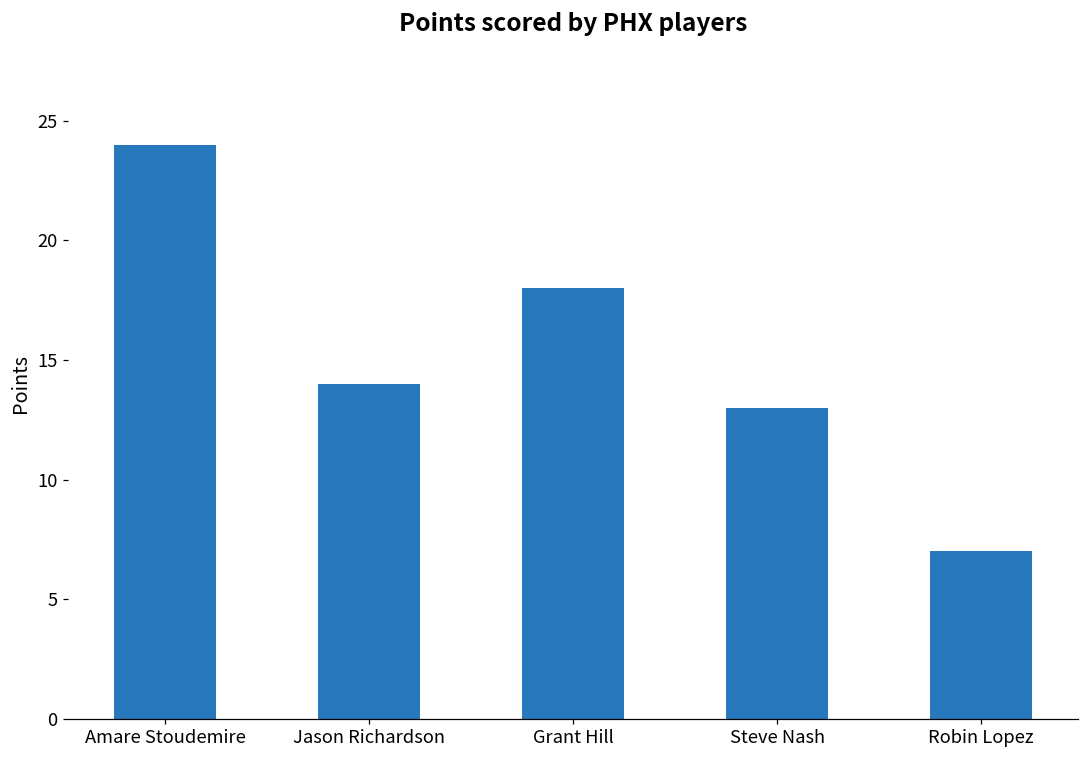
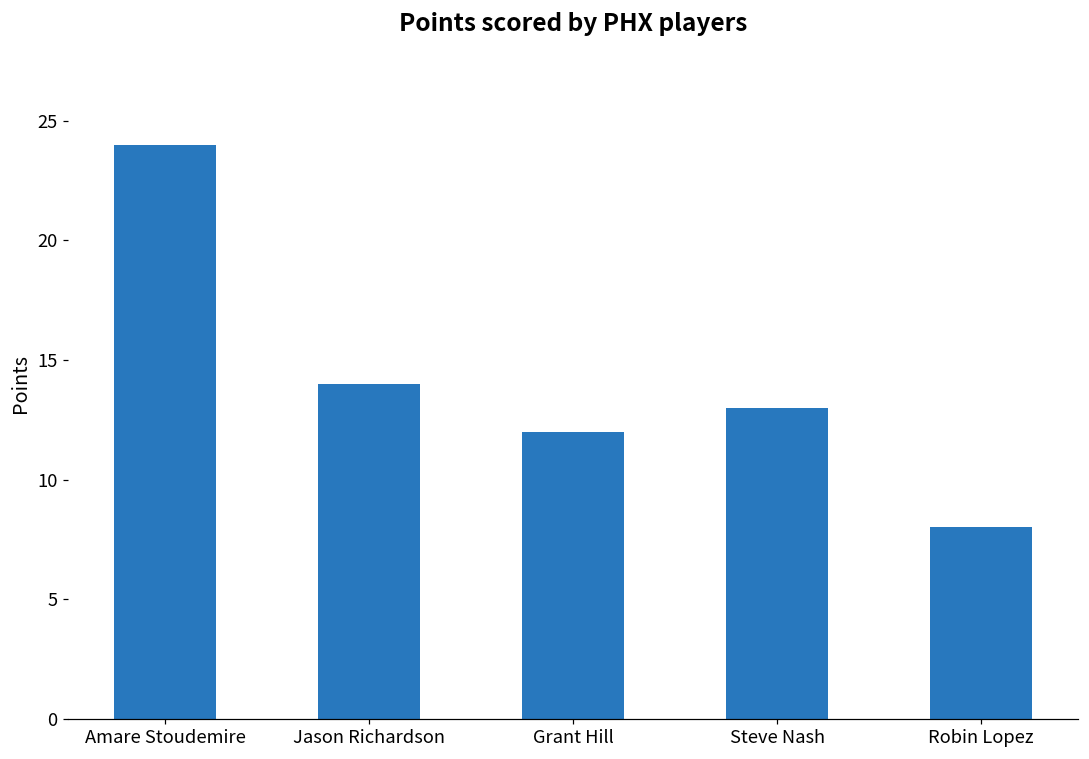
  {
    "Amare Stoudemire": 24,
    "Jason Richardson": 14,
-   "Grant Hill": 18,
+   "Grant Hill": 12,
    "Steve Nash": 13,
-   "Robin Lopez": 7
+   "Robin Lopez": 8
  }
